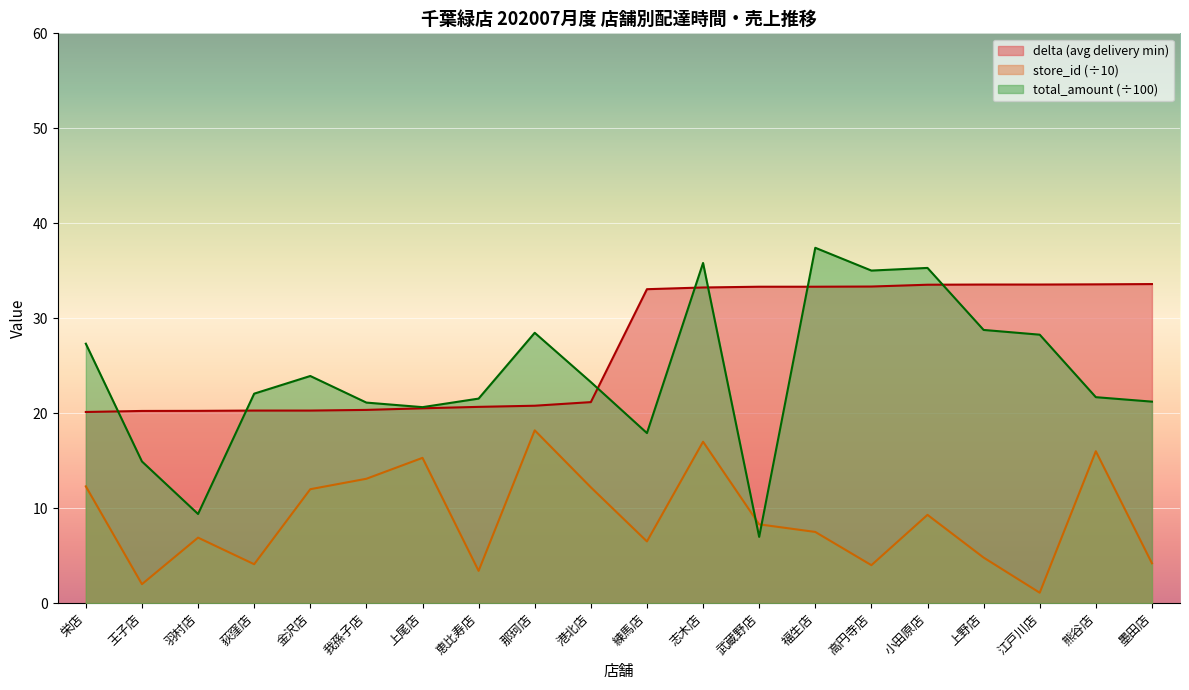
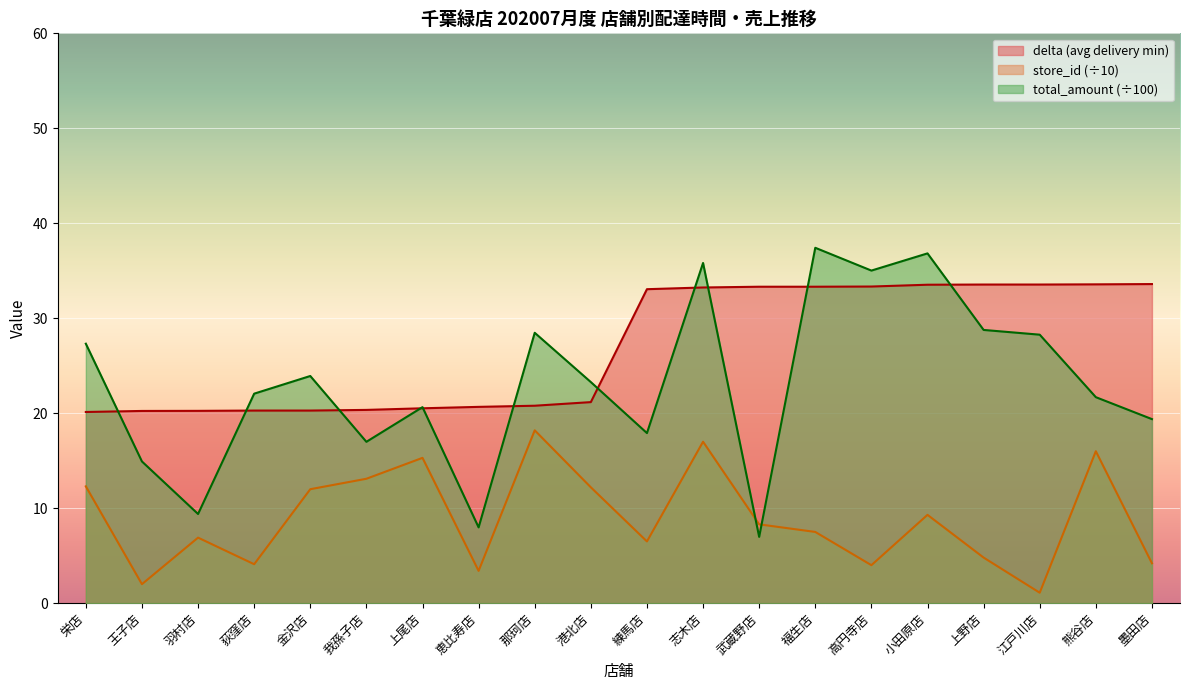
  {
    "total_amount (÷100)": {
      "栄店": 27,
      "王子店": 15,
      "羽村店": 9,
      "荻窪店": 22,
      "金沢店": 24,
-     "我孫子店": 21,
-     "恵比寿店": 22,
+     "我孫子店": 17,
+     "恵比寿店": 8,
      "那珂店": 28,
      "港北店": 23,
      "練馬店": 18,
      "志木店": 36,
      "武蔵野店": 7,
      "福生店": 37,
      "高円寺店": 35,
-     "小田原店": 35,
+     "小田原店": 37,
      "上野店": 29,
      "江戸川店": 28,
      "熊谷店": 22,
-     "墨田店": 21
+     "墨田店": 19
    }
  }
